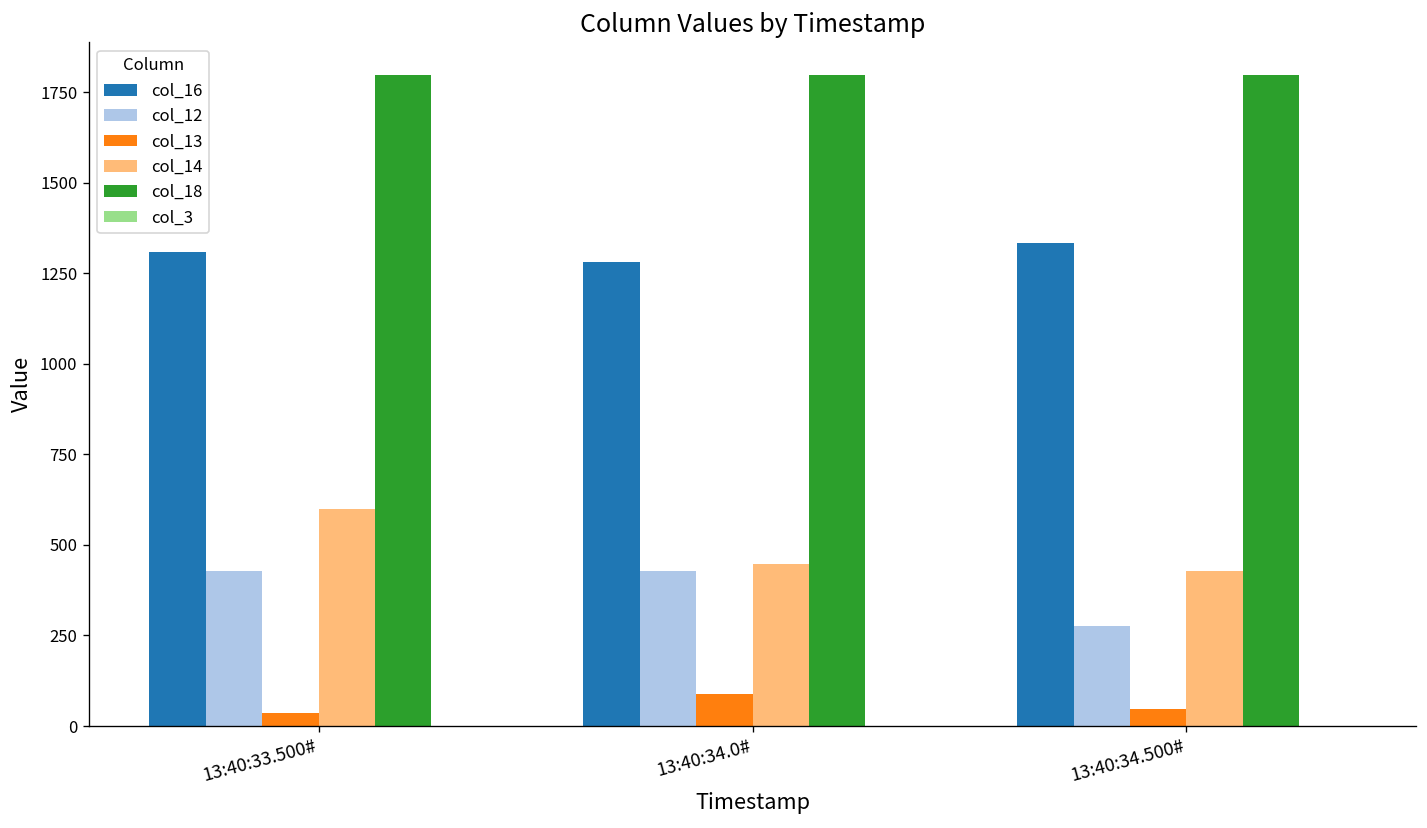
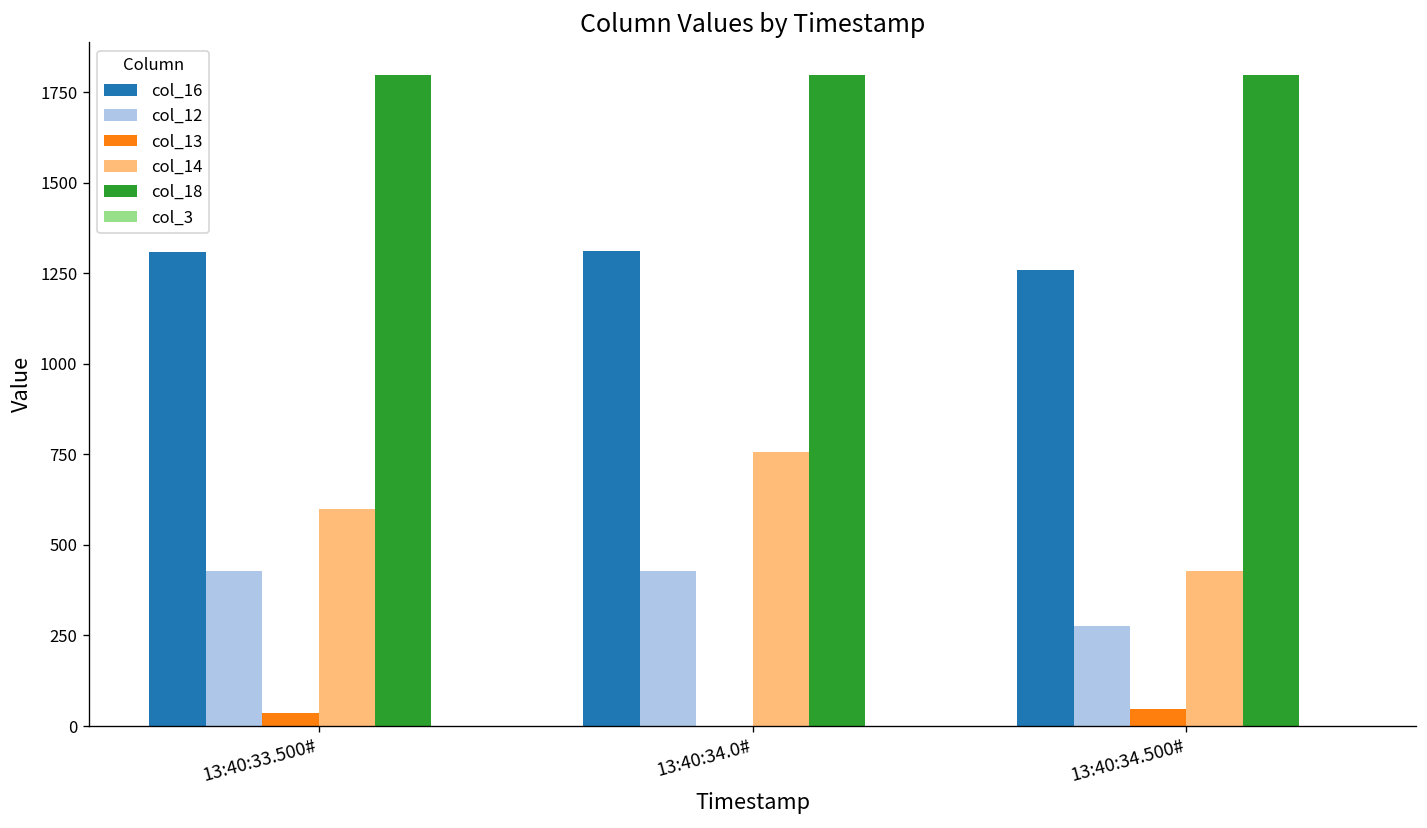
  {
    "col_16": {
      "13:40:33.500#": 1310,
-     "13:40:34.0#": 1280,
-     "13:40:34.500#": 1330
+     "13:40:34.0#": 1310,
+     "13:40:34.500#": 1260
    },
    "col_12": {
      "13:40:33.500#": 430,
      "13:40:34.0#": 430,
      "13:40:34.500#": 280
    },
    "col_13": {
      "13:40:33.500#": 40,
-     "13:40:34.0#": 90,
+     "13:40:34.0#": 0,
      "13:40:34.500#": 50
    },
    "col_14": {
      "13:40:33.500#": 600,
-     "13:40:34.0#": 450,
+     "13:40:34.0#": 760,
      "13:40:34.500#": 430
    },
    "col_18": {
      "13:40:33.500#": 1800,
      "13:40:34.0#": 1800,
      "13:40:34.500#": 1800
    },
    "col_3": {
      "13:40:33.500#": 0,
      "13:40:34.0#": 0,
      "13:40:34.500#": 0
    }
  }
